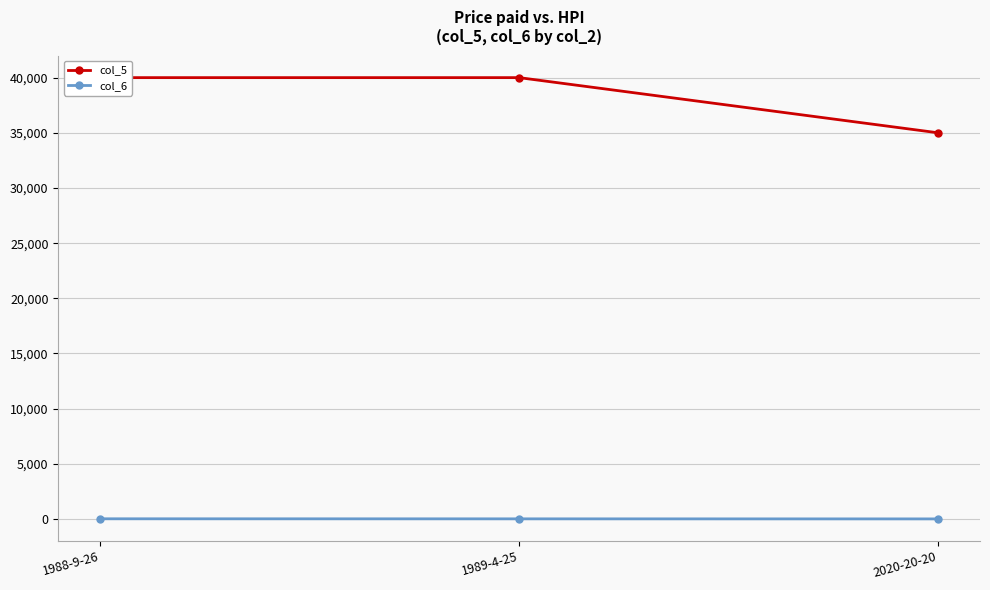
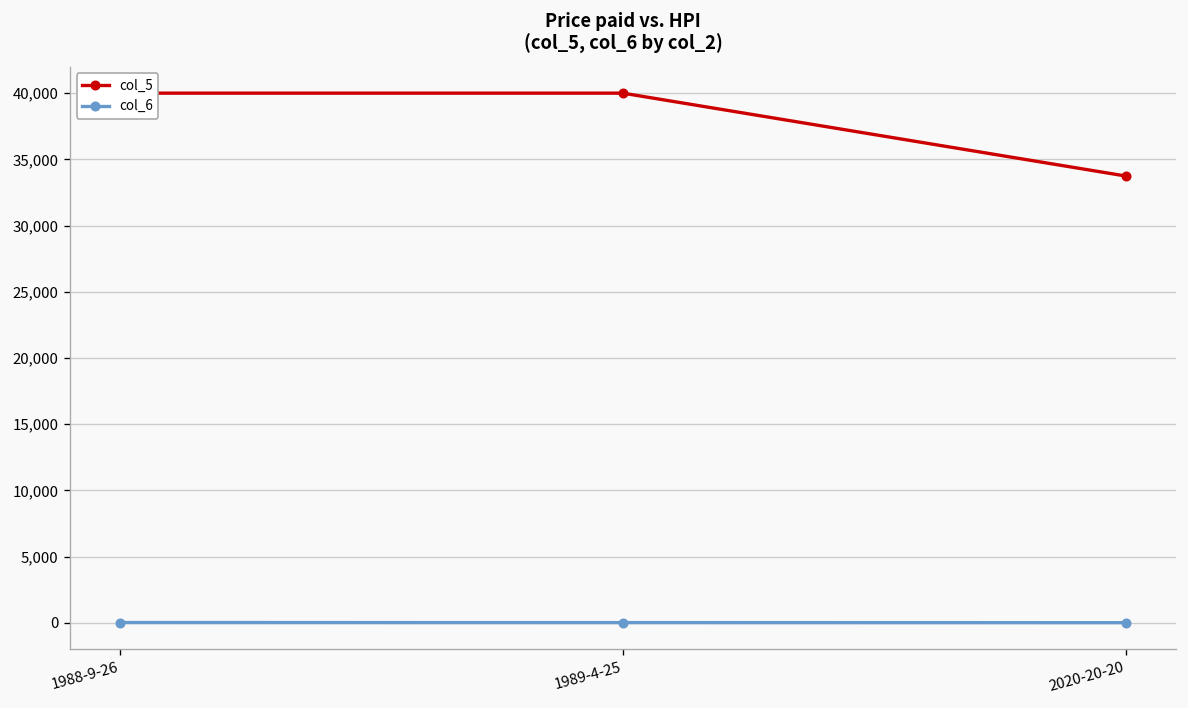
  {
    "col_5": {
      "1989-4-25": "40,000",
-     "2020-20-20": "35,000"
+     "2020-20-20": "33,700"
    },
    "col_6": {
      "1988-9-26": "0",
      "1989-4-25": "0",
      "2020-20-20": "0"
    }
  }
